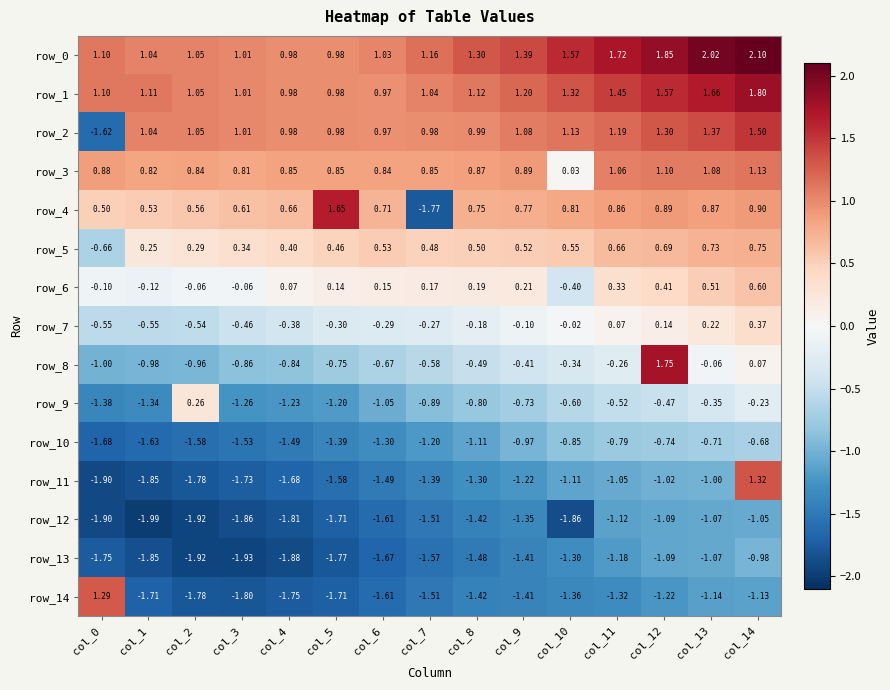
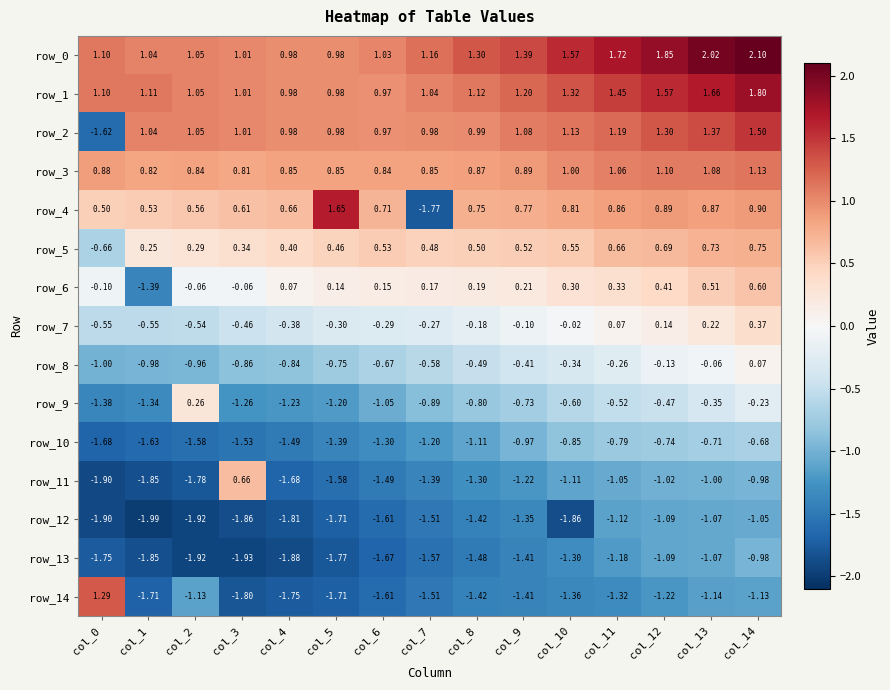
  {
    "row_3": {
      "col_0": 0.88,
      "col_1": 0.82,
      "col_2": 0.84,
      "col_3": 0.81,
      "col_4": 0.85,
      "col_5": 0.85,
      "col_6": 0.84,
      "col_7": 0.85,
      "col_8": 0.87,
      "col_9": 0.89,
-     "col_10": 0.03,
+     "col_10": 1.00,
      "col_11": 1.06,
      "col_12": 1.10,
      "col_13": 1.08,
      "col_14": 1.13
    },
    "row_6": {
      "col_0": -0.10,
-     "col_1": -0.12,
+     "col_1": -1.39,
      "col_2": -0.06,
      "col_3": -0.06,
      "col_4": 0.07,
      "col_5": 0.14,
      "col_6": 0.15,
      "col_7": 0.17,
      "col_8": 0.19,
      "col_9": 0.21,
-     "col_10": -0.40,
+     "col_10": 0.30,
      "col_11": 0.33,
      "col_12": 0.41,
      "col_13": 0.51,
      "col_14": 0.60
    },
    "row_8": {
      "col_0": -1.00,
      "col_1": -0.98,
      "col_2": -0.96,
      "col_3": -0.86,
      "col_4": -0.84,
      "col_5": -0.75,
      "col_6": -0.67,
      "col_7": -0.58,
      "col_8": -0.49,
      "col_9": -0.41,
      "col_10": -0.34,
      "col_11": -0.26,
-     "col_12": 1.75,
+     "col_12": -0.13,
      "col_13": -0.06,
      "col_14": 0.07
    },
    "row_11": {
      "col_0": -1.90,
      "col_1": -1.85,
      "col_2": -1.78,
-     "col_3": -1.73,
+     "col_3": 0.66,
      "col_4": -1.68,
      "col_5": -1.58,
      "col_6": -1.49,
      "col_7": -1.39,
      "col_8": -1.30,
      "col_9": -1.22,
      "col_10": -1.11,
      "col_11": -1.05,
      "col_12": -1.02,
      "col_13": -1.00,
-     "col_14": 1.32
+     "col_14": -0.98
    },
    "row_14": {
      "col_0": 1.29,
      "col_1": -1.71,
-     "col_2": -1.78,
+     "col_2": -1.13,
      "col_3": -1.80,
      "col_4": -1.75,
      "col_5": -1.71,
      "col_6": -1.61,
      "col_7": -1.51,
      "col_8": -1.42,
      "col_9": -1.41,
      "col_10": -1.36,
      "col_11": -1.32,
      "col_12": -1.22,
      "col_13": -1.14,
      "col_14": -1.13
    }
  }
